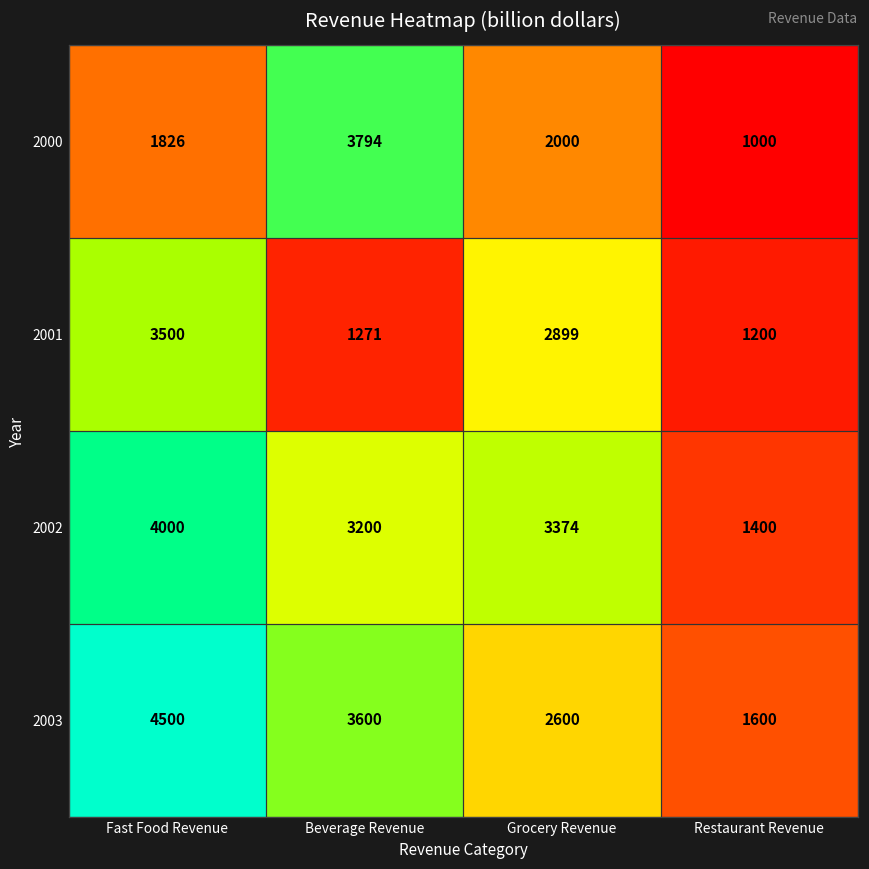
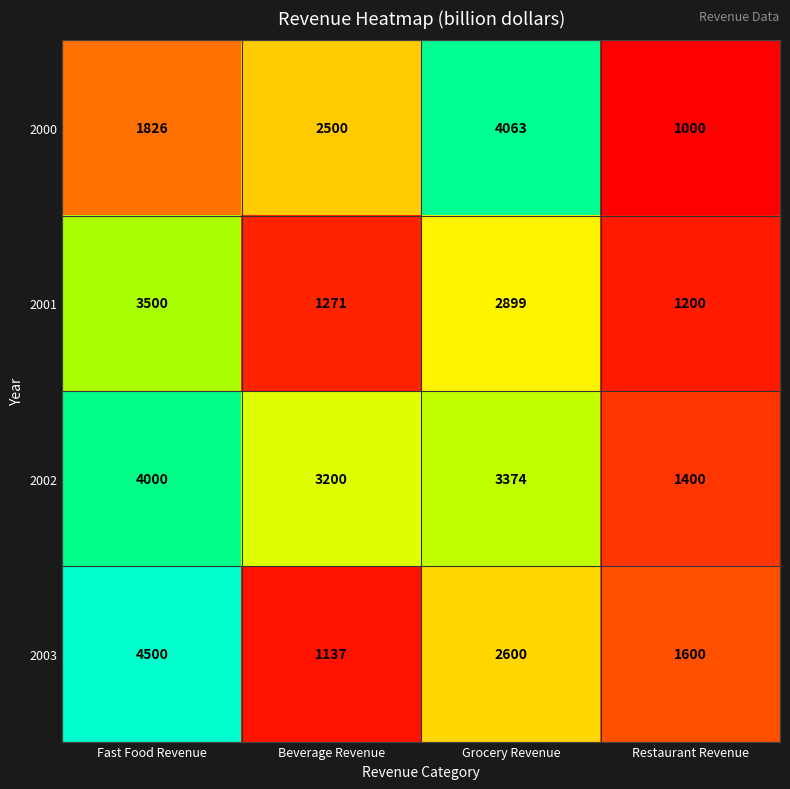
  {
    "2000": {
      "Fast Food Revenue": 1826,
-     "Beverage Revenue": 3794,
-     "Grocery Revenue": 2000,
+     "Beverage Revenue": 2500,
+     "Grocery Revenue": 4063,
      "Restaurant Revenue": 1000
    },
    "2001": {
      "Fast Food Revenue": 3500,
      "Beverage Revenue": 1271,
      "Grocery Revenue": 2899,
      "Restaurant Revenue": 1200
    },
    "2002": {
      "Fast Food Revenue": 4000,
      "Beverage Revenue": 3200,
      "Grocery Revenue": 3374,
      "Restaurant Revenue": 1400
    },
    "2003": {
      "Fast Food Revenue": 4500,
-     "Beverage Revenue": 3600,
+     "Beverage Revenue": 1137,
      "Grocery Revenue": 2600,
      "Restaurant Revenue": 1600
    }
  }
